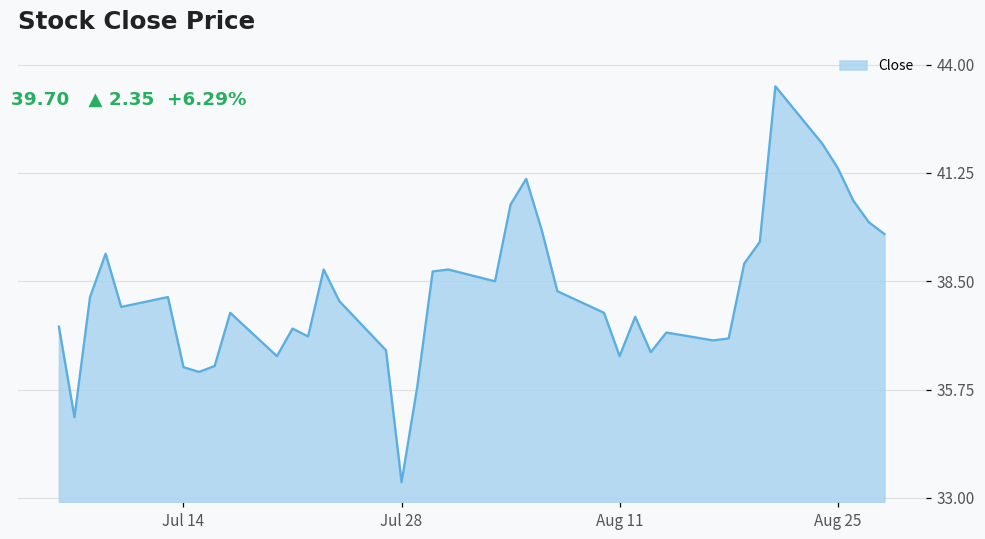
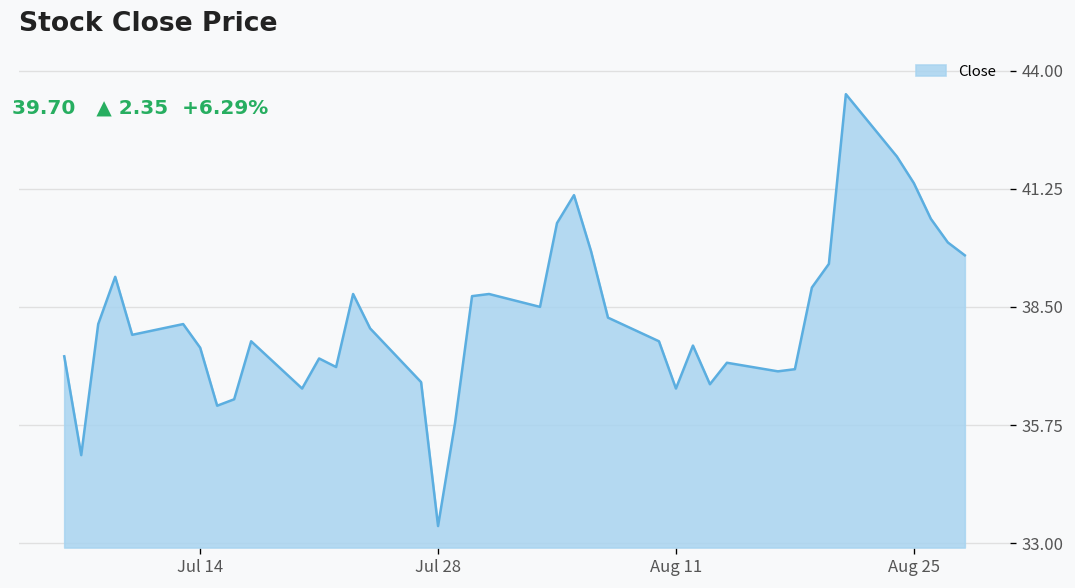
  {
-   "Jul 14": 36.3,
+   "Jul 14": 37.5,
    "Jul 28": 33.4,
    "Aug 11": 36.6,
    "Aug 25": 41.4
  }
